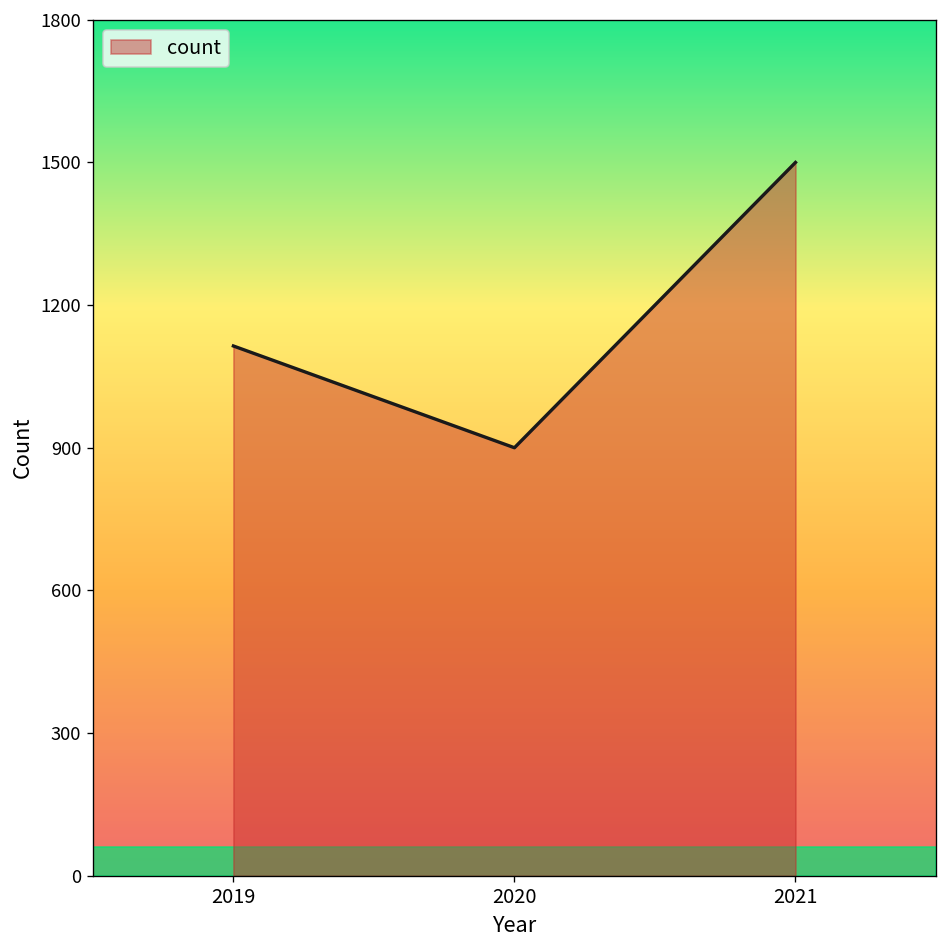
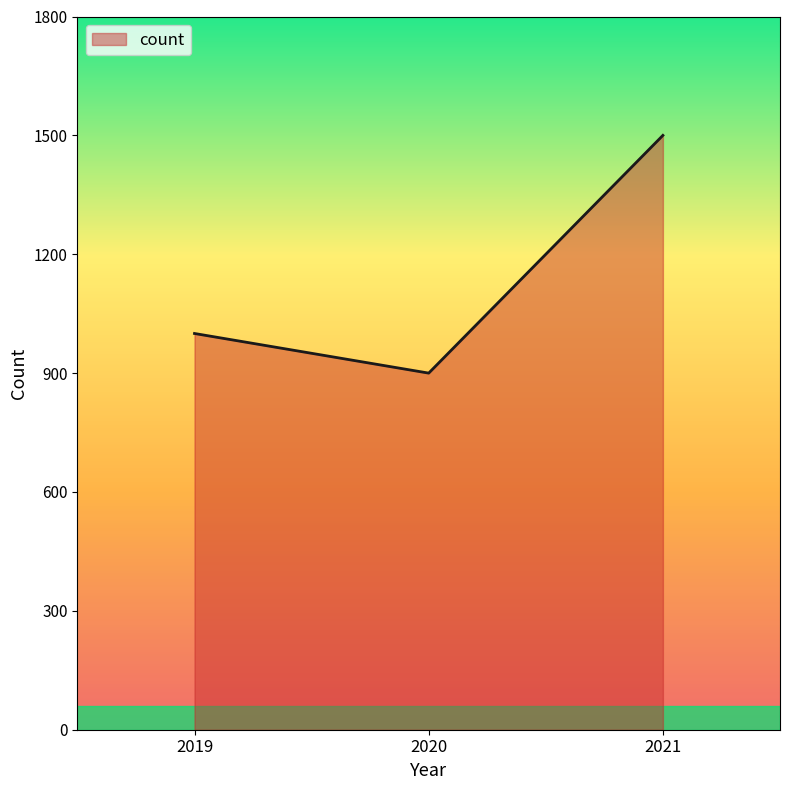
  {
-   "2019": 1110,
+   "2019": 1000,
    "2020": 900,
    "2021": 1500
  }
